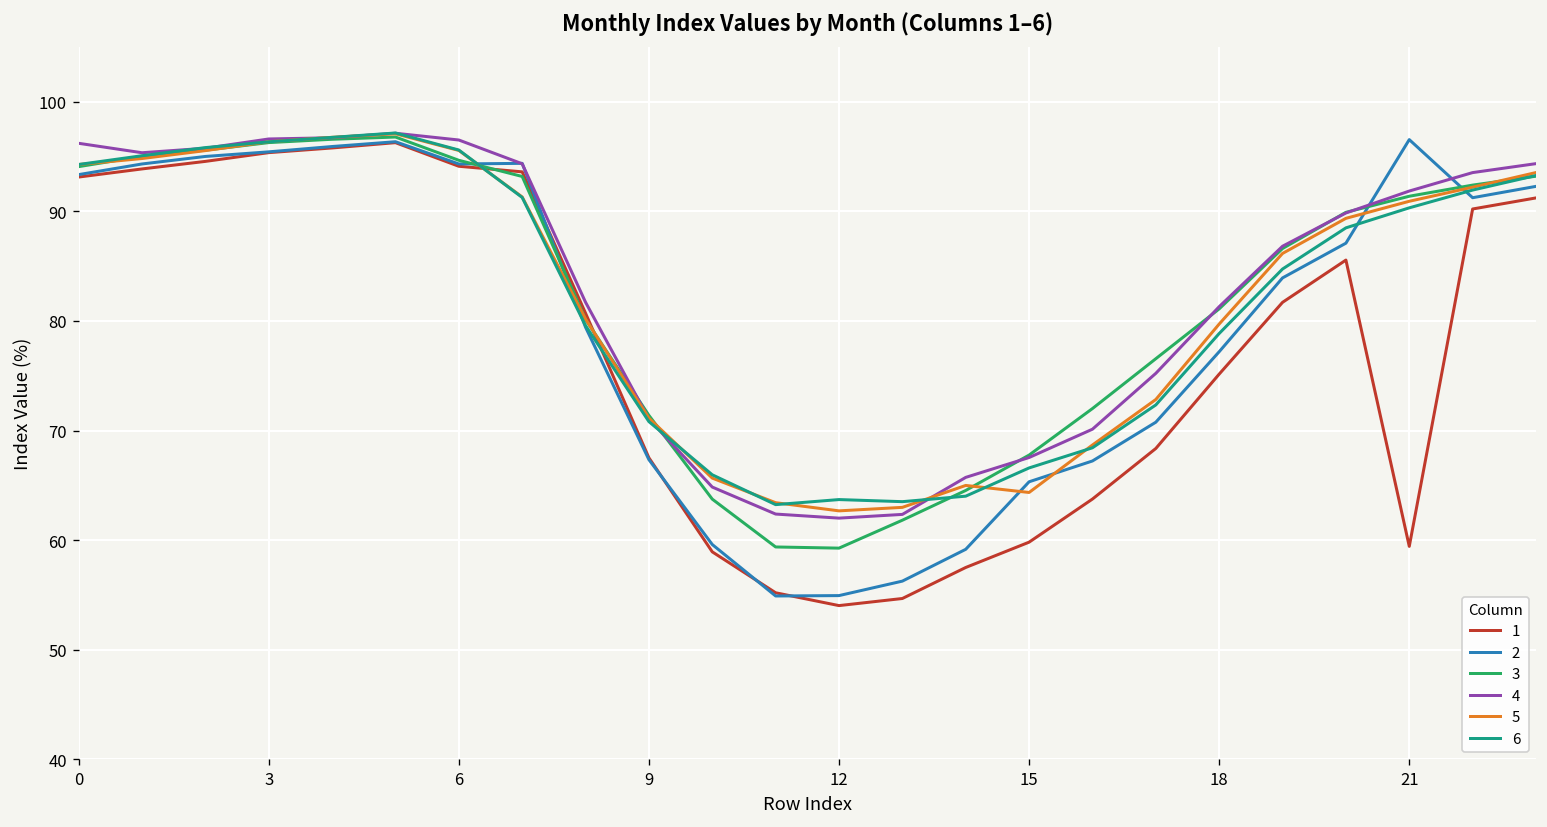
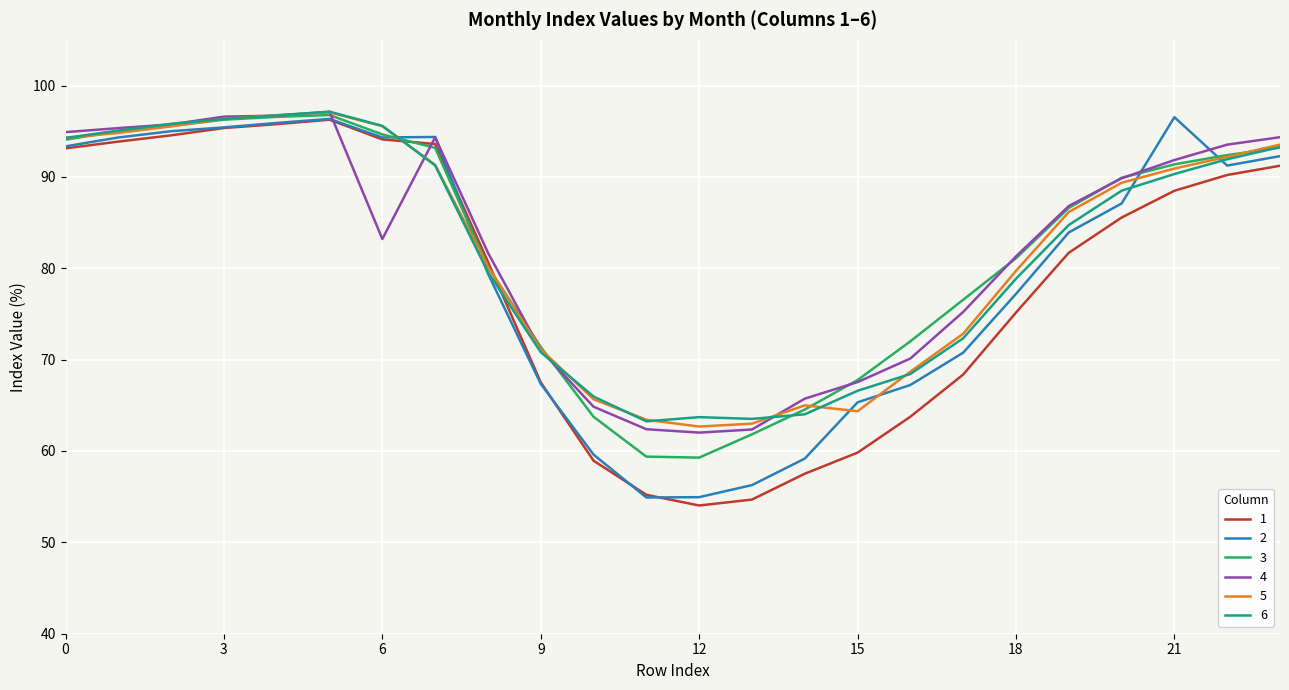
  {
    "1": {
      "12": 54,
      "15": 60,
      "18": 75,
-     "21": 59
+     "21": 88
    },
    "2": {
      "12": 55,
      "15": 65,
      "18": 77,
      "21": 97
    },
    "4": {
-     "0": 96,
-     "6": 97,
+     "0": 95,
+     "6": 83,
      "12": 62,
      "21": 92
    },
    "5": {
      "12": 63,
      "15": 64,
      "18": 80,
      "21": 91
    }
  }
